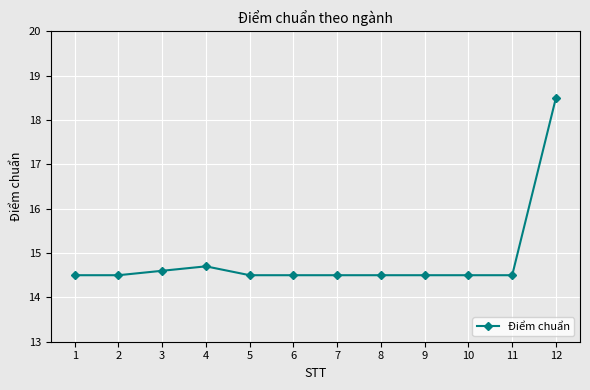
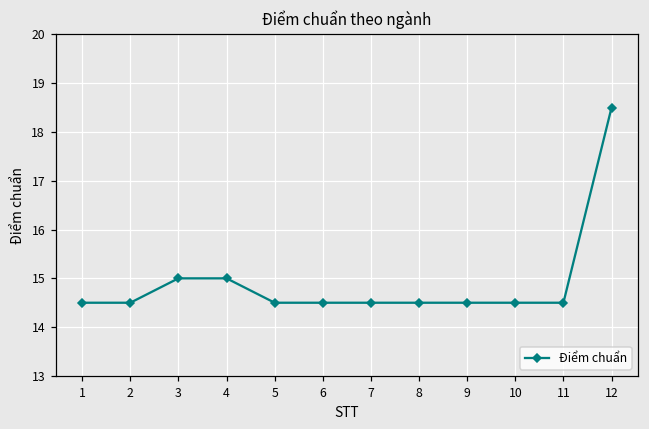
  {
    "1": 14.5,
    "2": 14.5,
-   "3": 14.6,
-   "4": 14.7,
+   "3": 15.0,
+   "4": 15.0,
    "5": 14.5,
    "6": 14.5,
    "7": 14.5,
    "8": 14.5,
    "9": 14.5,
    "10": 14.5,
    "11": 14.5,
    "12": 18.5
  }
